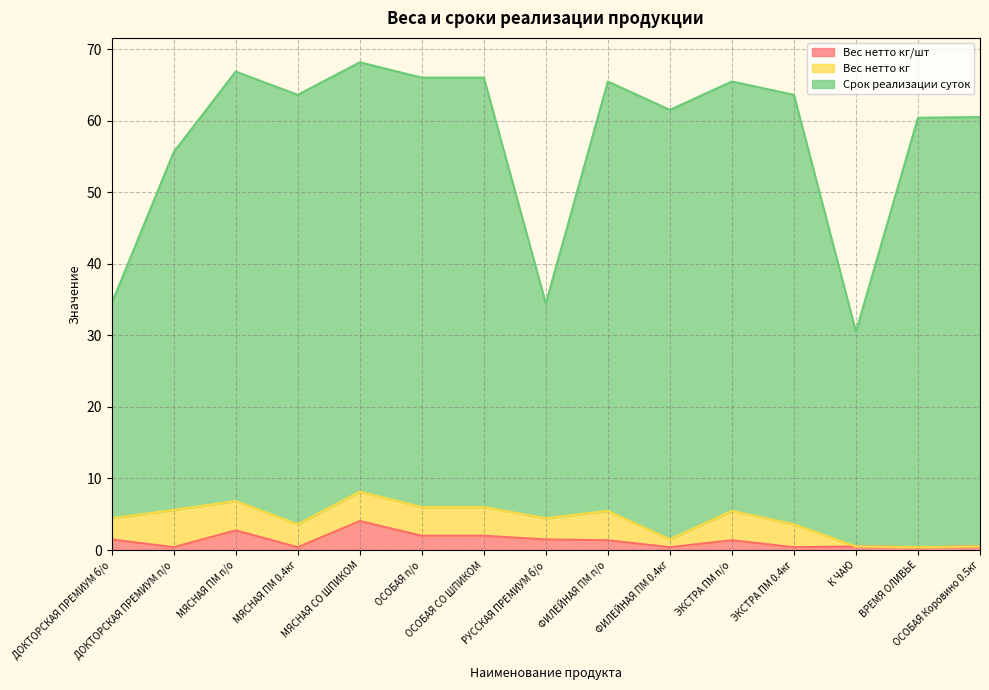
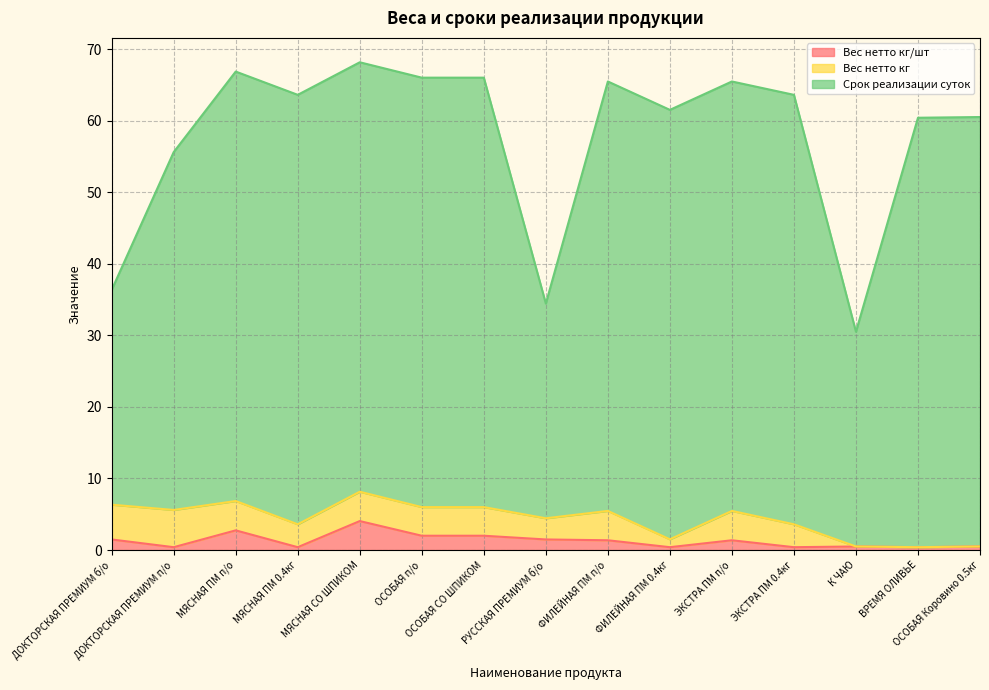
  {
    "Вес нетто кг/шт": {
      "ДОКТОРСКАЯ ПРЕМИУМ б/о": 1,
      "ДОКТОРСКАЯ ПРЕМИУМ п/о": 0,
      "МЯСНАЯ ПМ п/о": 3,
      "МЯСНАЯ ПМ 0.4кг": 0,
      "МЯСНАЯ СО ШПИКОМ": 4,
      "ОСОБАЯ п/о": 2,
      "ОСОБАЯ СО ШПИКОМ": 2,
      "РУССКАЯ ПРЕМИУМ б/о": 1,
      "ФИЛЕЙНАЯ ПМ п/о": 1,
      "ФИЛЕЙНАЯ ПМ 0.4кг": 0,
      "ЭКСТРА ПМ п/о": 1,
      "ЭКСТРА ПМ 0.4кг": 0
    },
    "Вес нетто кг": {
-     "ДОКТОРСКАЯ ПРЕМИУМ б/о": 3,
+     "ДОКТОРСКАЯ ПРЕМИУМ б/о": 5,
      "ДОКТОРСКАЯ ПРЕМИУМ п/о": 5,
      "МЯСНАЯ ПМ п/о": 4,
      "МЯСНАЯ ПМ 0.4кг": 3,
      "МЯСНАЯ СО ШПИКОМ": 4,
      "ОСОБАЯ п/о": 4,
      "ОСОБАЯ СО ШПИКОМ": 4,
      "РУССКАЯ ПРЕМИУМ б/о": 3,
      "ФИЛЕЙНАЯ ПМ п/о": 4,
      "ФИЛЕЙНАЯ ПМ 0.4кг": 1,
      "ЭКСТРА ПМ п/о": 4,
      "ЭКСТРА ПМ 0.4кг": 3
    },
    "Срок реализации суток": {
      "ДОКТОРСКАЯ ПРЕМИУМ б/о": 30,
      "ДОКТОРСКАЯ ПРЕМИУМ п/о": 50,
      "МЯСНАЯ ПМ п/о": 60,
      "МЯСНАЯ ПМ 0.4кг": 60,
      "МЯСНАЯ СО ШПИКОМ": 60,
      "ОСОБАЯ п/о": 60,
      "ОСОБАЯ СО ШПИКОМ": 60,
      "РУССКАЯ ПРЕМИУМ б/о": 30,
      "ФИЛЕЙНАЯ ПМ п/о": 60,
      "ФИЛЕЙНАЯ ПМ 0.4кг": 60,
      "ЭКСТРА ПМ п/о": 60,
      "ЭКСТРА ПМ 0.4кг": 60,
      "К ЧАЮ": 30,
      "ВРЕМЯ ОЛИВЬЕ": 60,
      "ОСОБАЯ Коровино 0.5кг": 60
    }
  }
